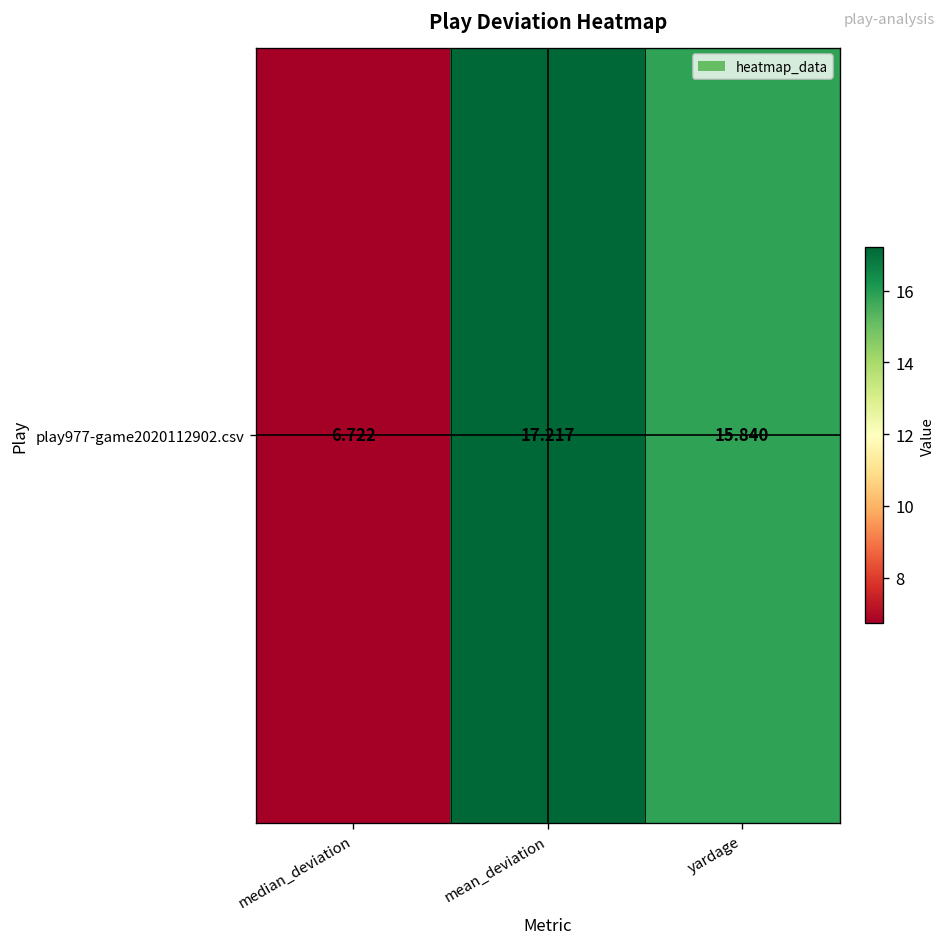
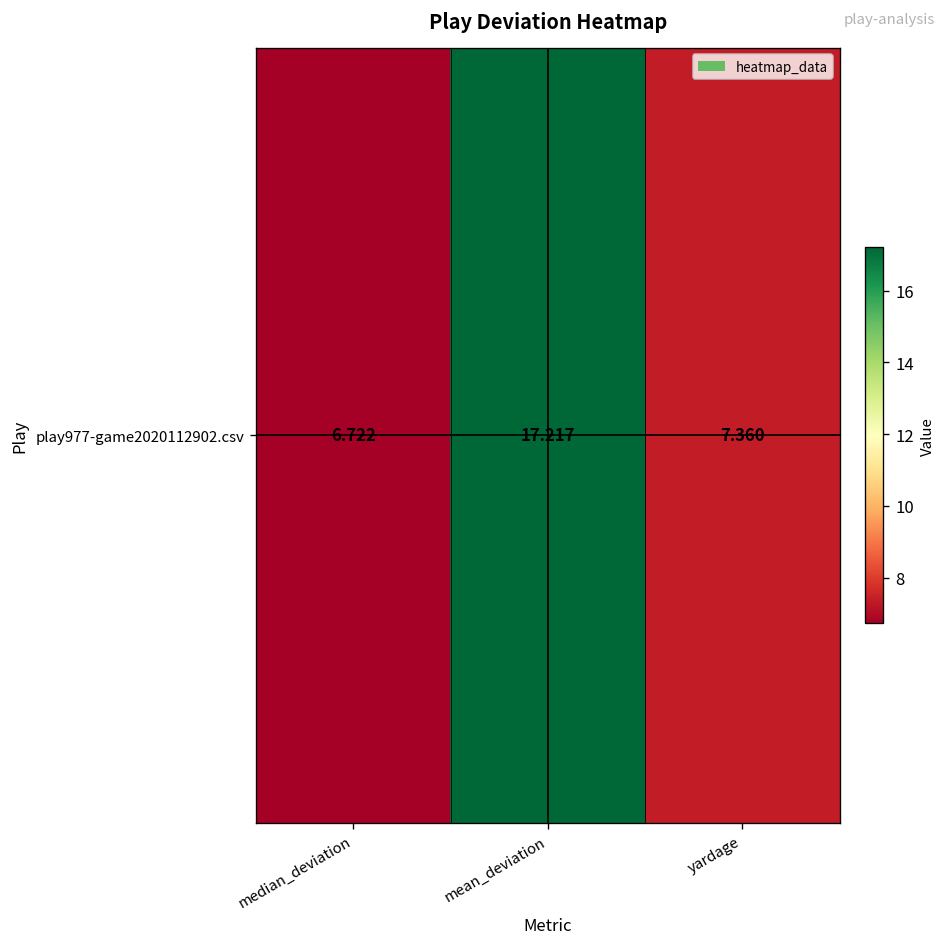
  {
    "play977-game2020112902.csv": {
      "median_deviation": 6.722,
      "mean_deviation": 17.217,
-     "yardage": 15.840
+     "yardage": 7.360
    }
  }
